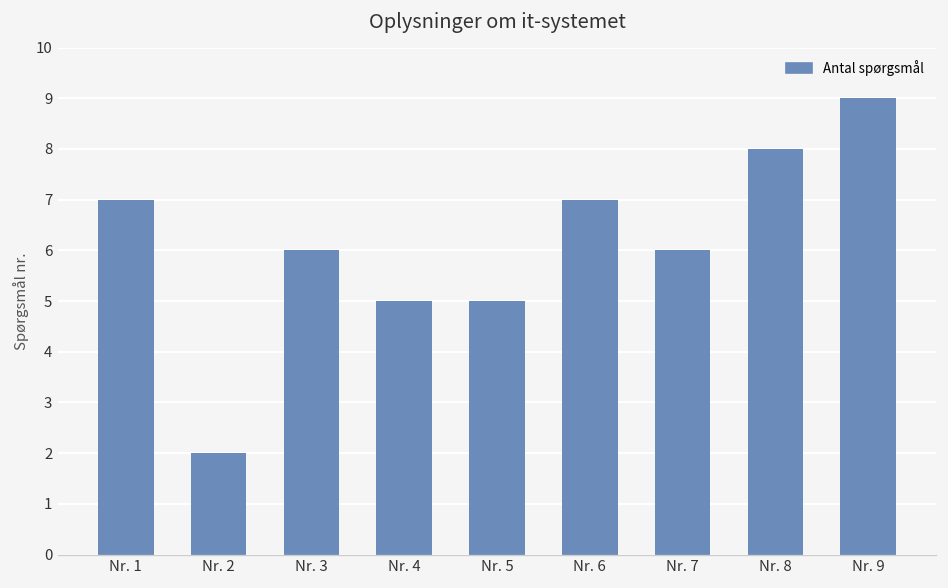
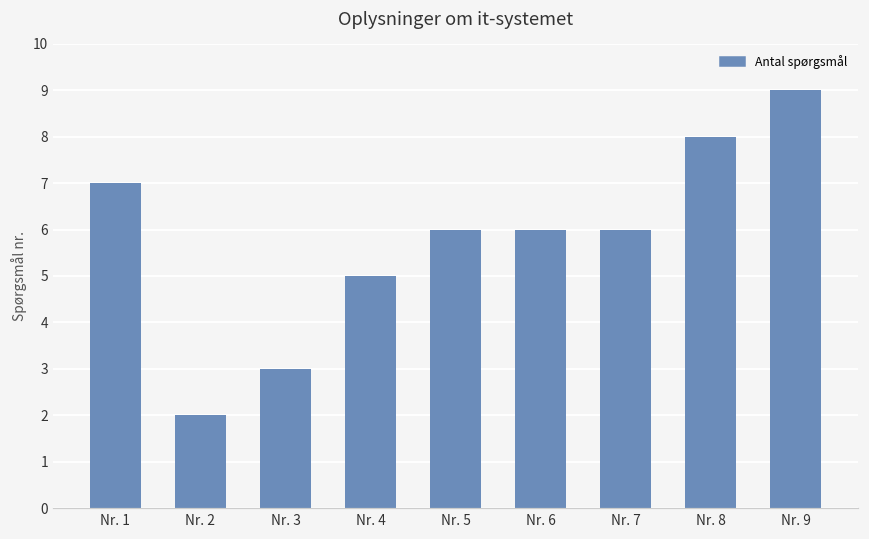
  {
    "Nr. 1": 7,
    "Nr. 2": 2,
-   "Nr. 3": 6,
+   "Nr. 3": 3,
    "Nr. 4": 5,
-   "Nr. 5": 5,
-   "Nr. 6": 7,
+   "Nr. 5": 6,
+   "Nr. 6": 6,
    "Nr. 7": 6,
    "Nr. 8": 8,
    "Nr. 9": 9
  }
